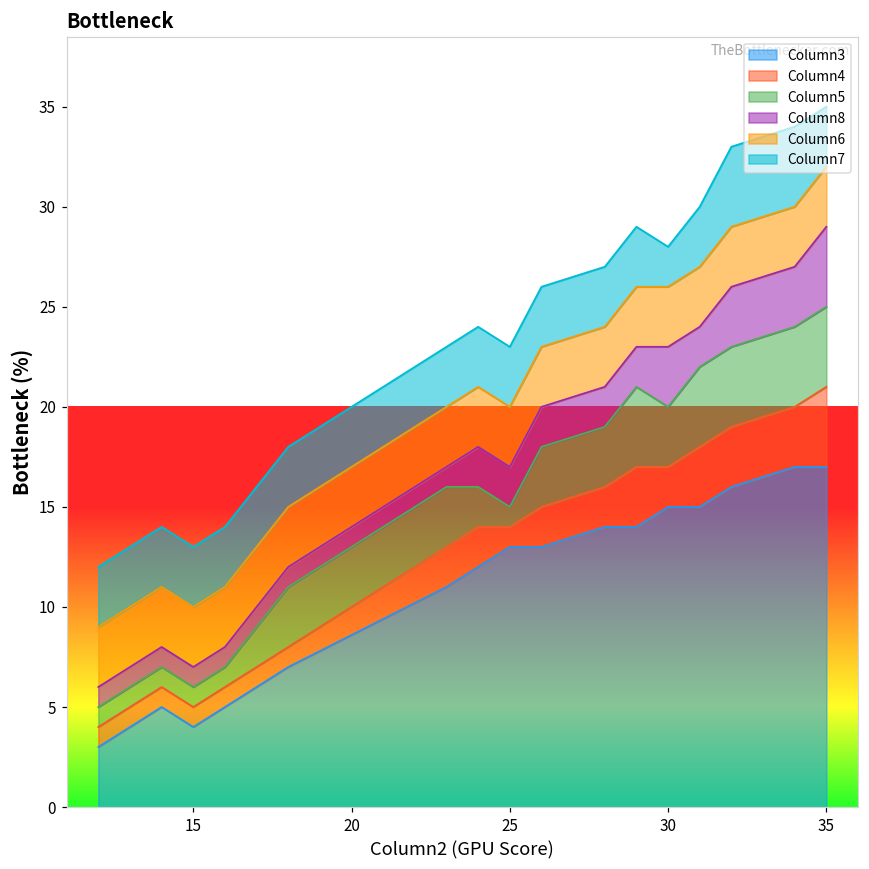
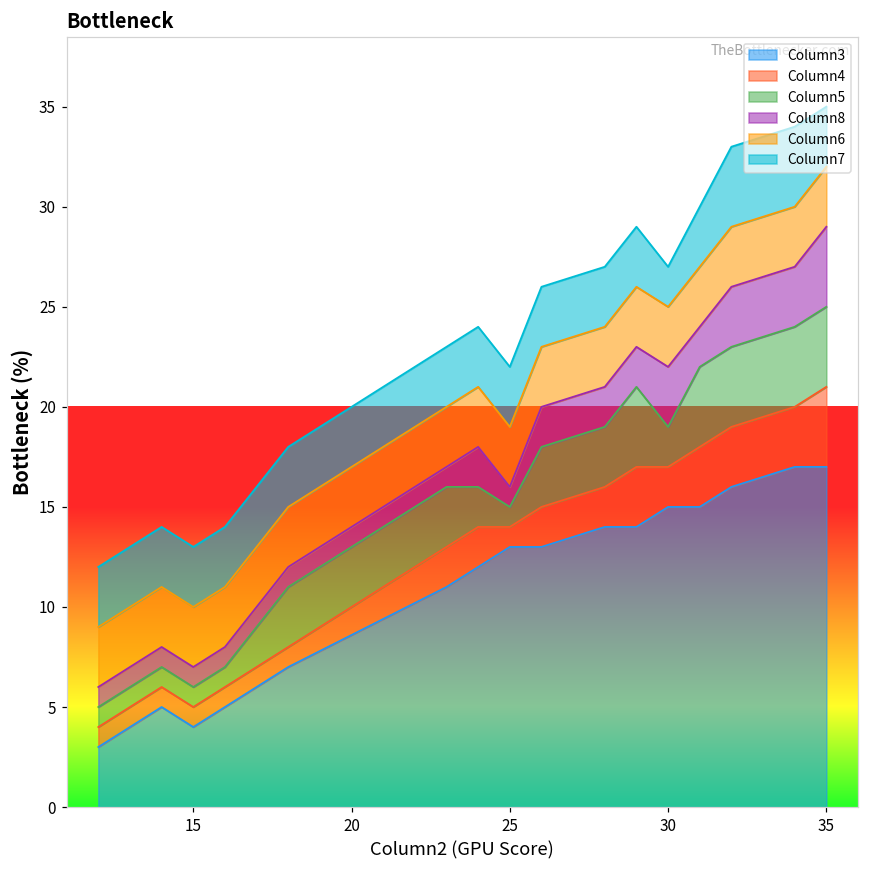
  {
    "Column4": {
      "15": 1,
      "25": 1,
      "30": 2,
      "35": 4
    },
    "Column5": {
      "15": 1,
      "25": 1,
-     "30": 3,
+     "30": 2,
      "35": 4
    },
    "Column8": {
      "15": 1,
-     "25": 2,
+     "25": 1,
      "30": 3,
      "35": 4
    },
    "Column6": {
      "15": 3,
      "25": 3,
      "30": 3
    }
  }
